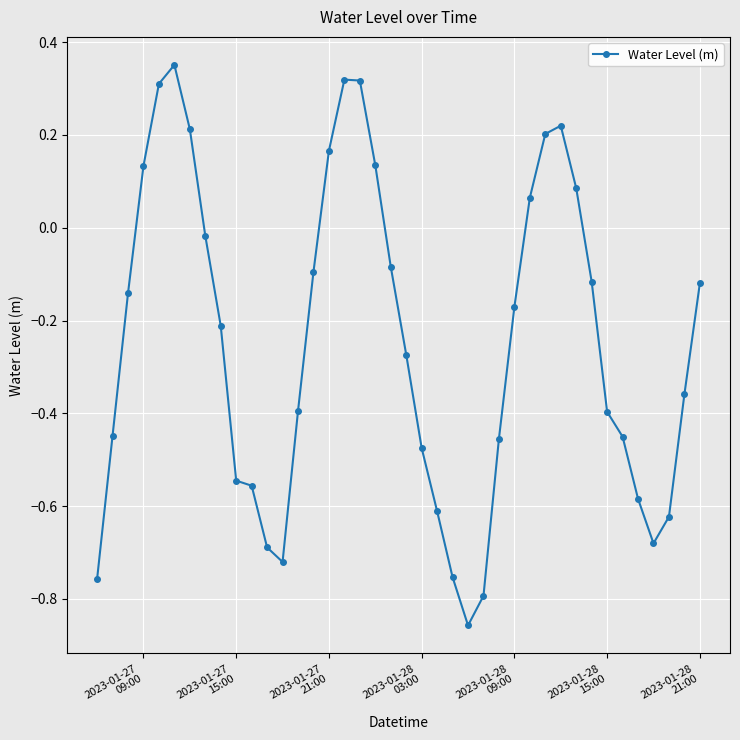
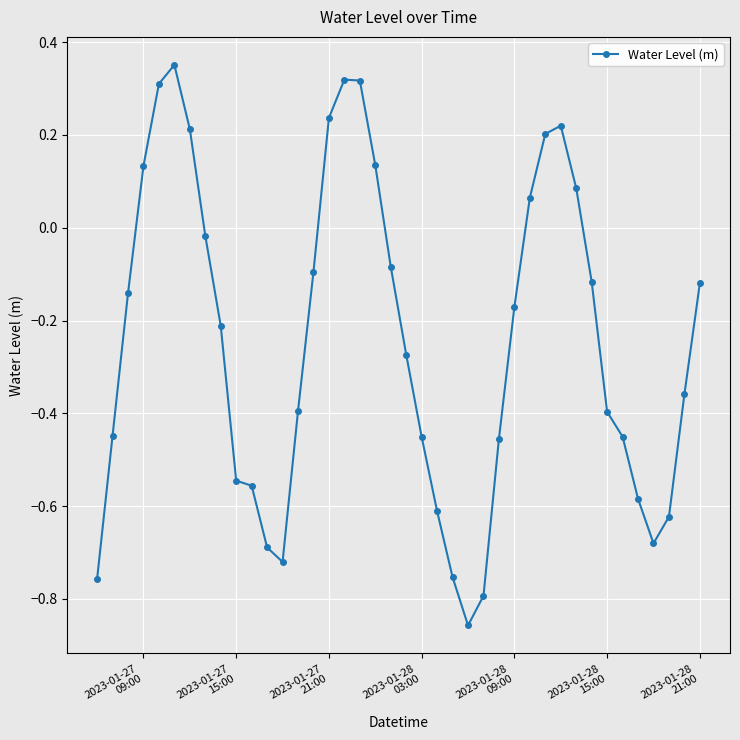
  {
    "2023-01-27 09:00": 0.13,
    "2023-01-27 15:00": -0.55,
-   "2023-01-27 21:00": 0.17,
-   "2023-01-28 03:00": -0.47,
+   "2023-01-27 21:00": 0.24,
+   "2023-01-28 03:00": -0.45,
    "2023-01-28 09:00": -0.17,
    "2023-01-28 15:00": -0.40,
    "2023-01-28 21:00": -0.12
  }
